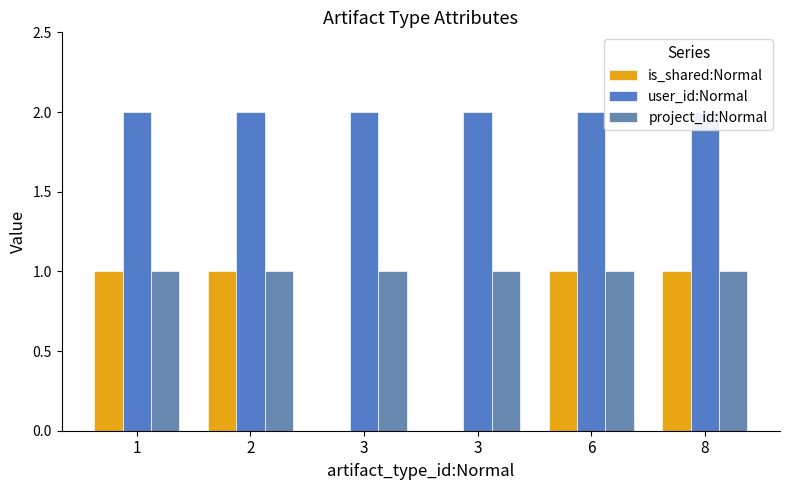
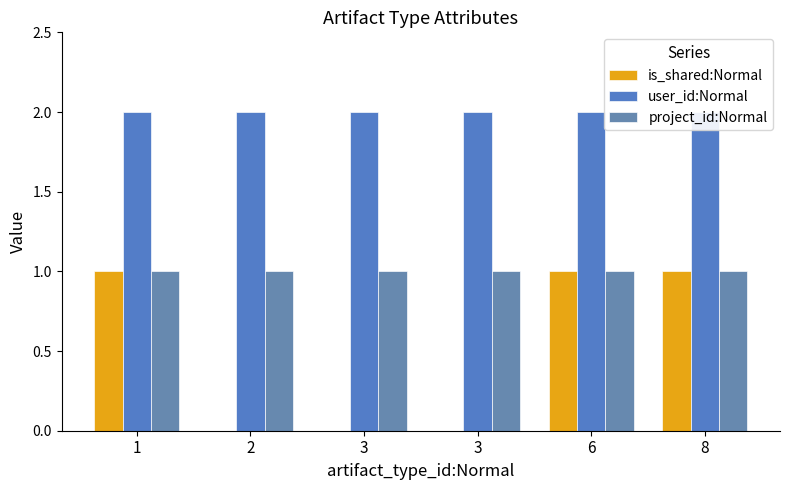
  {
    "is_shared:Normal": {
      "1": 1,
-     "2": 1,
+     "2": 0,
      "6": 1,
      "8": 1
    }
  }
